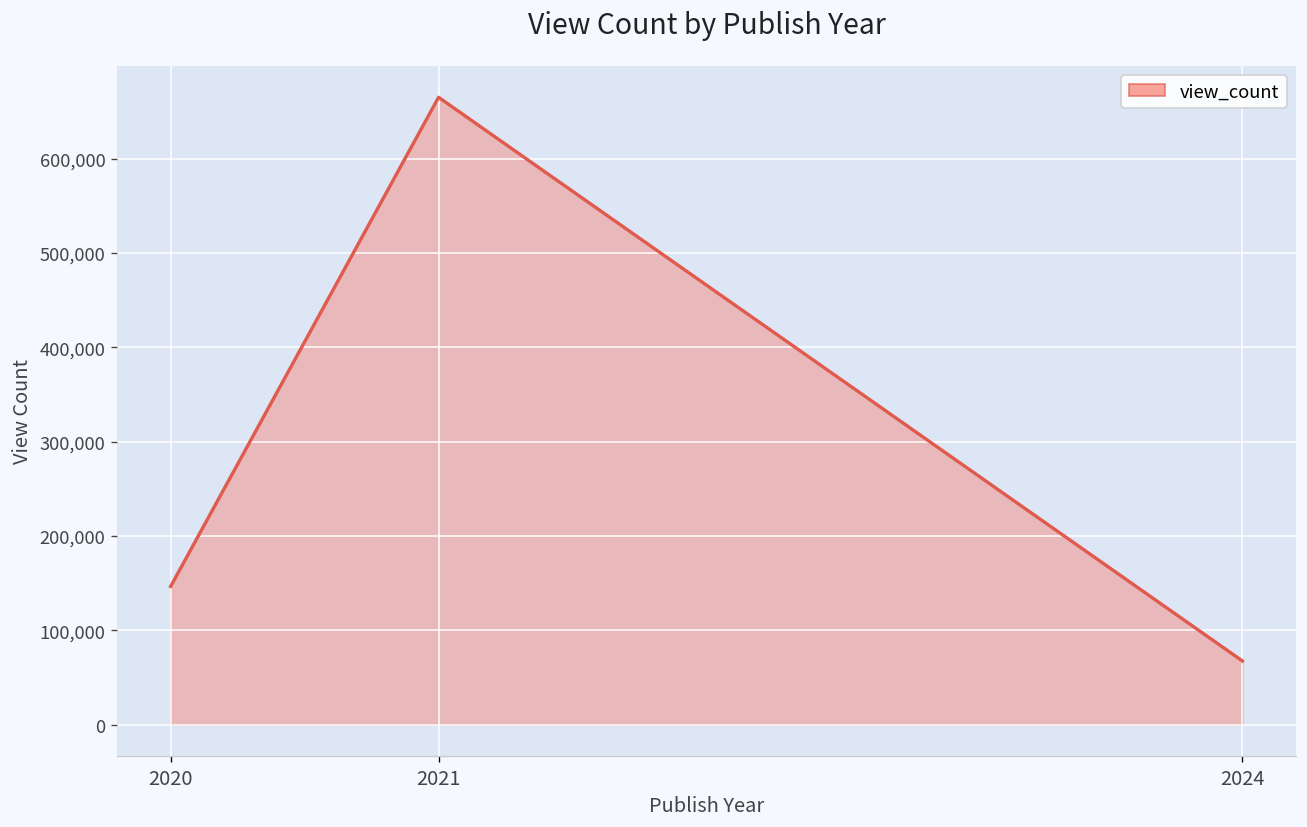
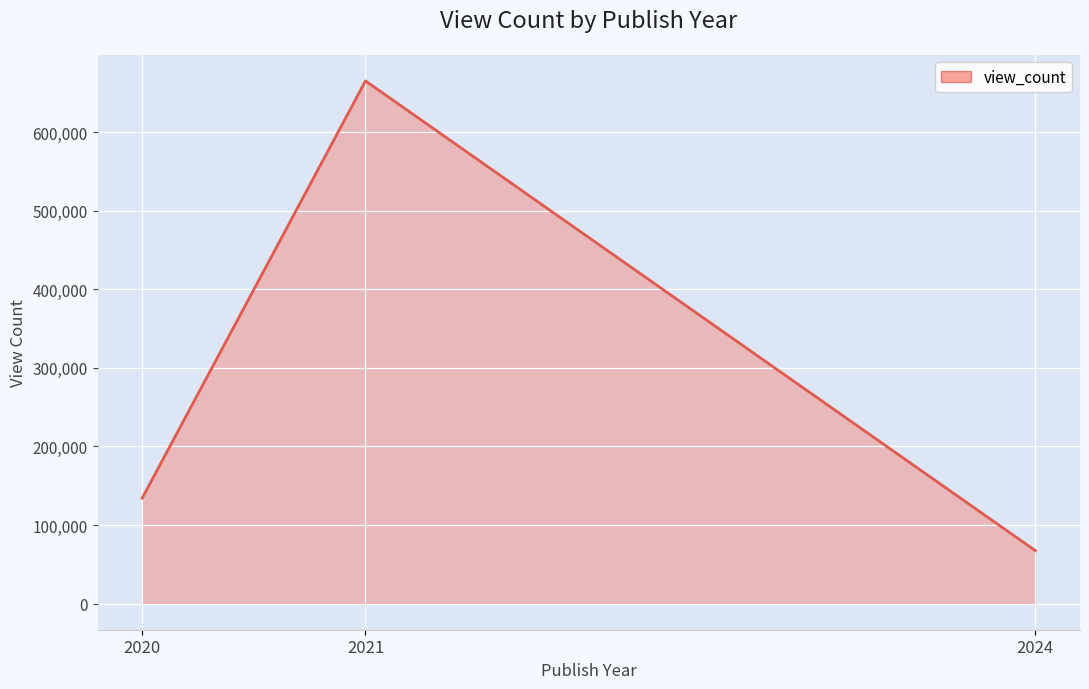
  {
-   "2020": "150,000",
+   "2020": "130,000",
    "2021": "670,000",
    "2024": "70,000"
  }
